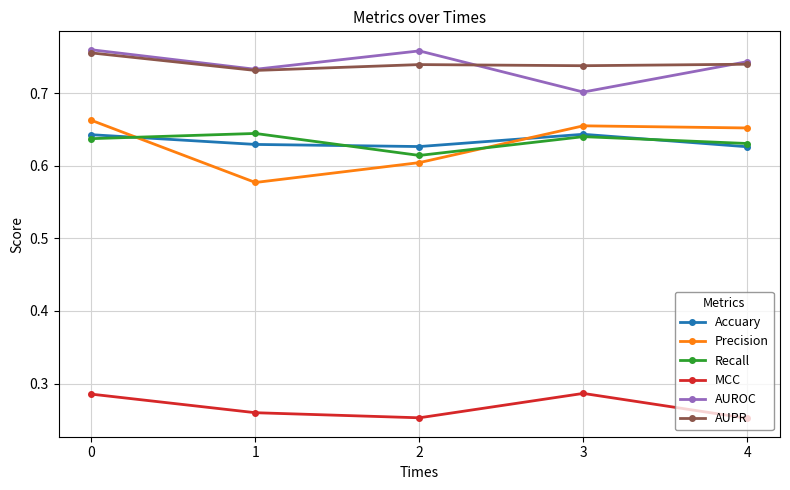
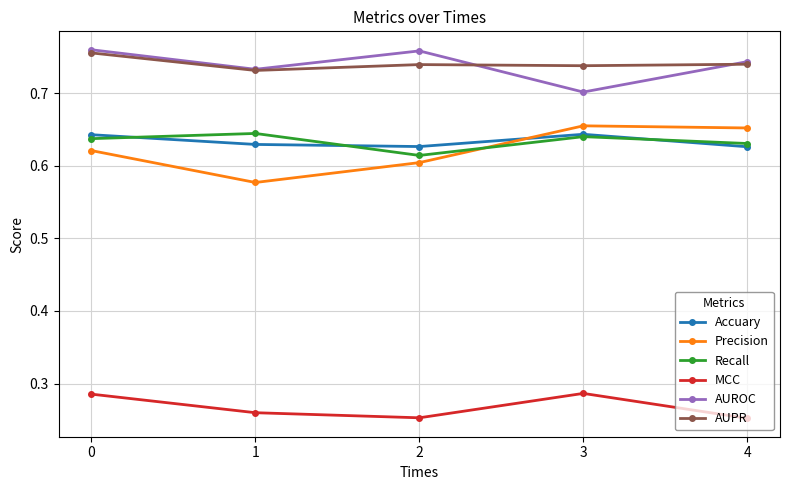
  {
    "Accuary": {
      "0": 0.64,
      "1": 0.63,
      "2": 0.63,
      "4": 0.63
    },
    "Precision": {
-     "0": 0.66,
+     "0": 0.62,
      "1": 0.58,
      "2": 0.60,
      "3": 0.65,
      "4": 0.65
    },
    "Recall": {
      "0": 0.64,
      "1": 0.64,
      "2": 0.61,
      "4": 0.63
    },
    "MCC": {
      "0": 0.29,
      "1": 0.26,
      "2": 0.25,
      "3": 0.29
    },
    "AUROC": {
      "0": 0.76,
      "2": 0.76,
      "3": 0.70
    },
    "AUPR": {
      "0": 0.76,
      "2": 0.74,
      "3": 0.74
    }
  }
